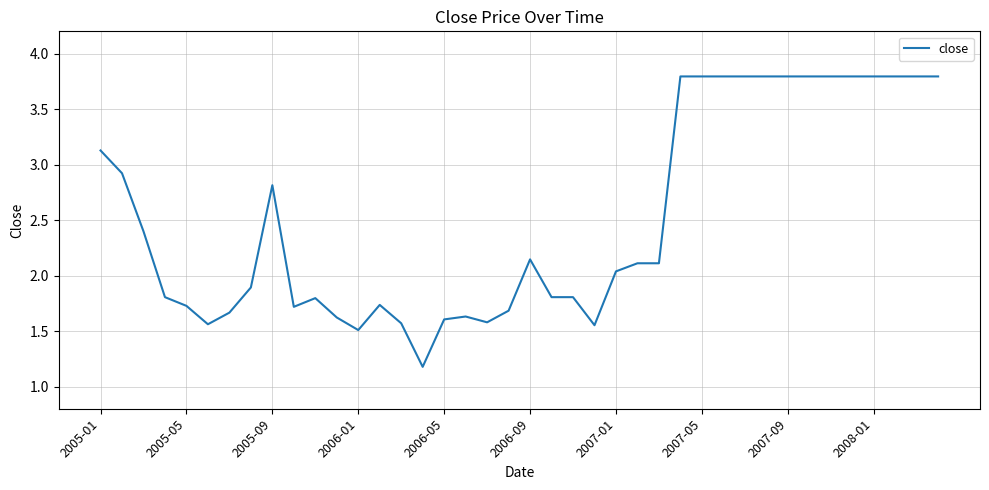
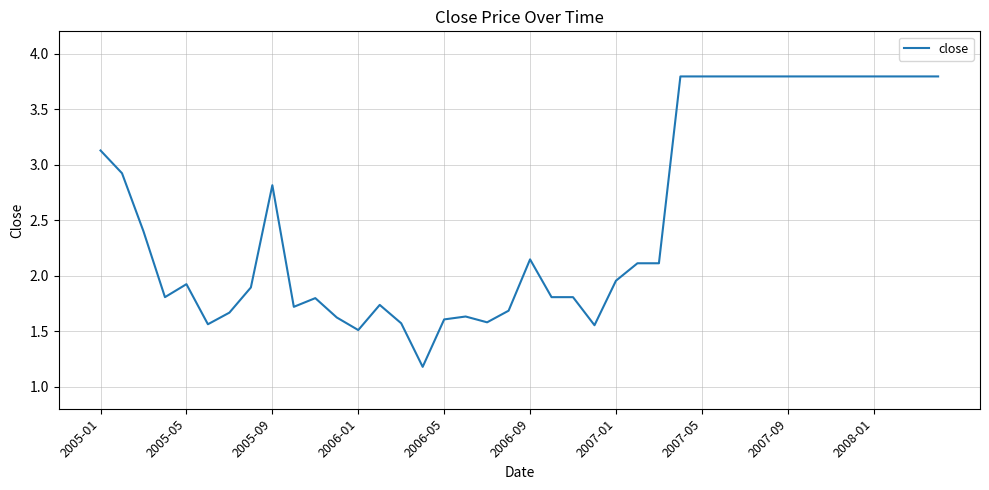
  {
    "2005-01": 3.13,
-   "2005-05": 1.73,
+   "2005-05": 1.92,
    "2005-09": 2.81,
    "2006-01": 1.51,
    "2006-05": 1.60,
    "2006-09": 2.15,
-   "2007-01": 2.04,
+   "2007-01": 1.95,
    "2007-05": 3.79,
    "2007-09": 3.79,
    "2008-01": 3.79
  }
